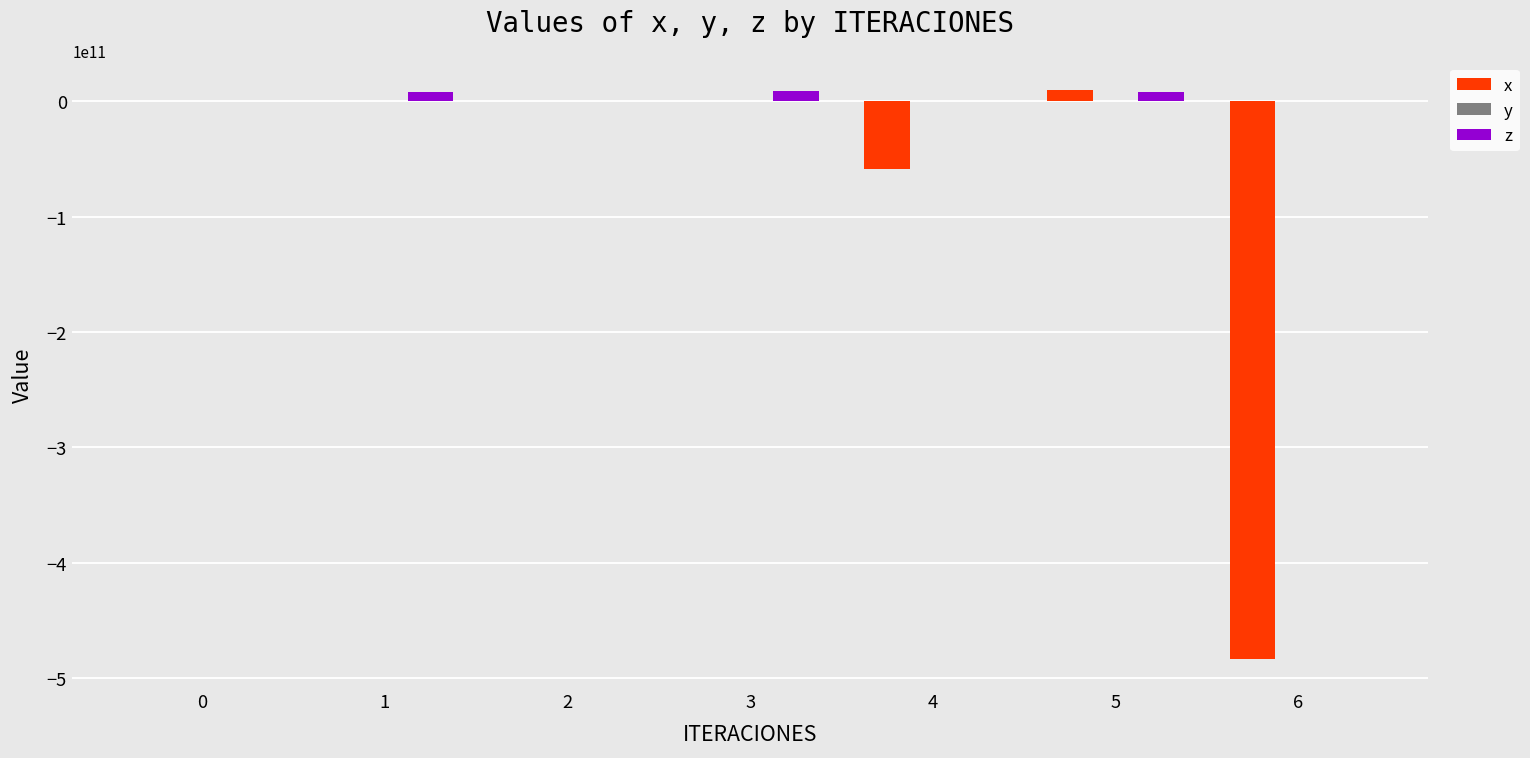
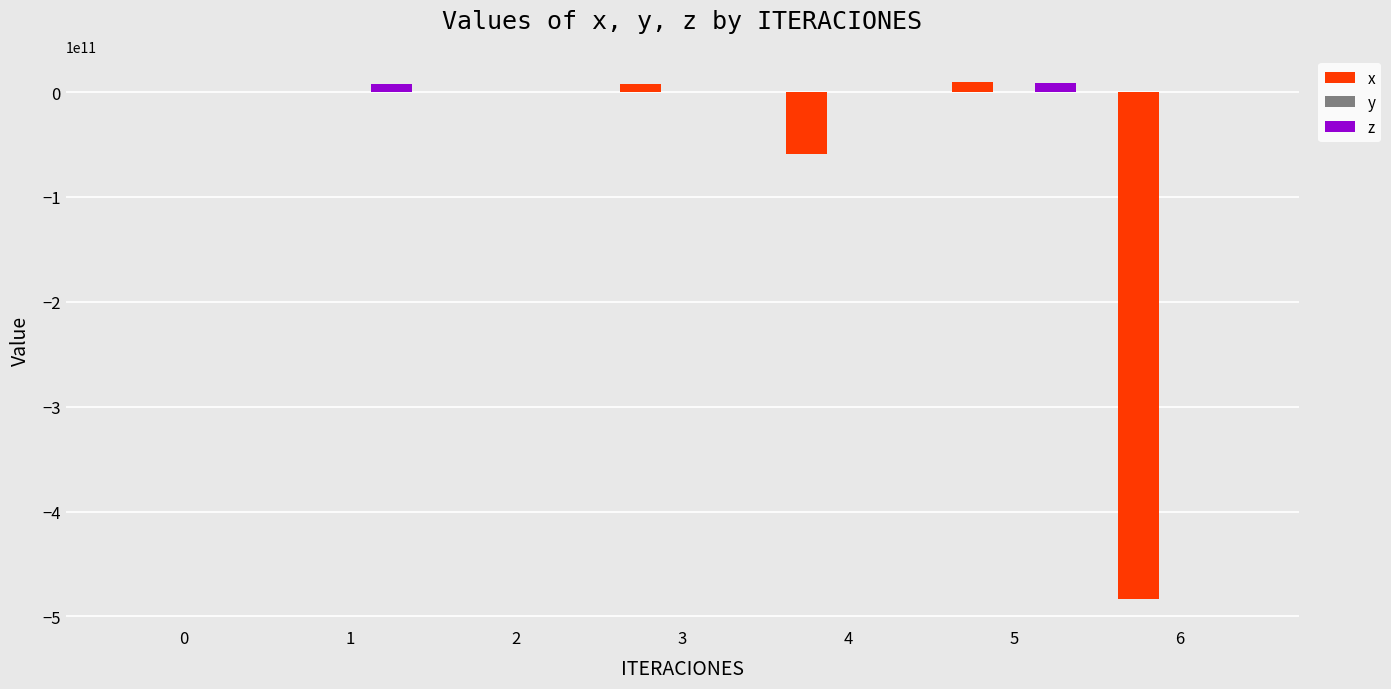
  {
    "x": {
      "0": 0,
-     "3": 0,
+     "3": 8000000000,
      "4": -59000000000,
      "5": 10000000000,
      "6": -484000000000
    },
    "y": {
      "0": 0,
      "1": 0
    },
    "z": {
      "0": 0,
      "1": 8000000000,
      "2": 0,
-     "3": 9000000000,
+     "3": 0,
      "5": 8000000000
    }
  }
